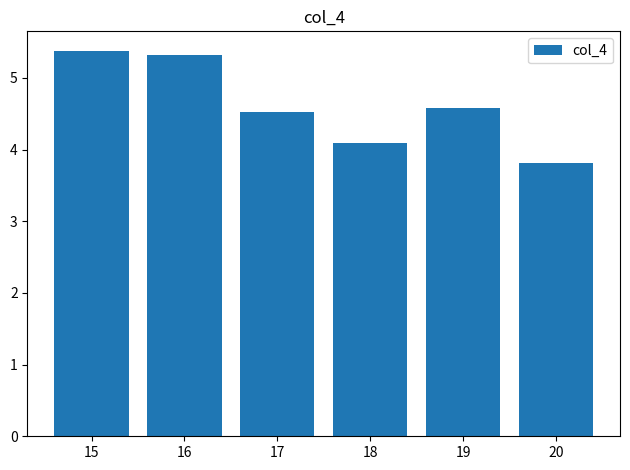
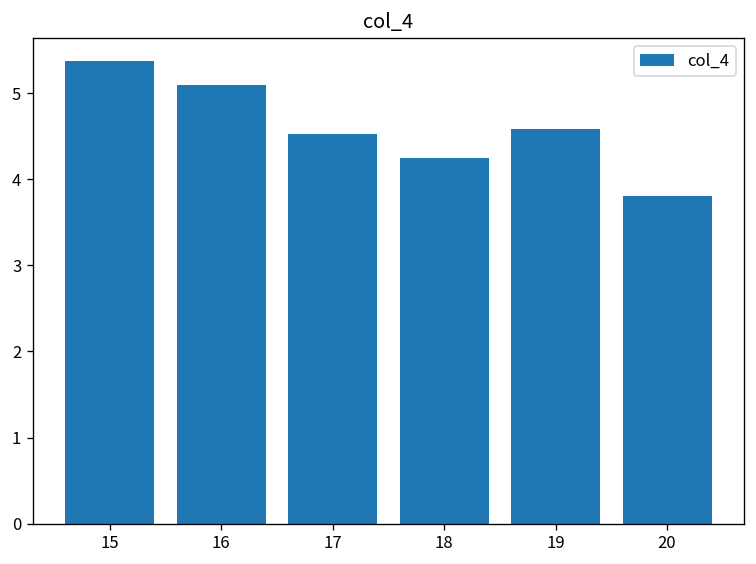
  {
    "15": 5.4,
-   "16": 5.3,
+   "16": 5.1,
    "17": 4.5,
-   "18": 4.1,
+   "18": 4.2,
    "19": 4.6,
    "20": 3.8
  }
